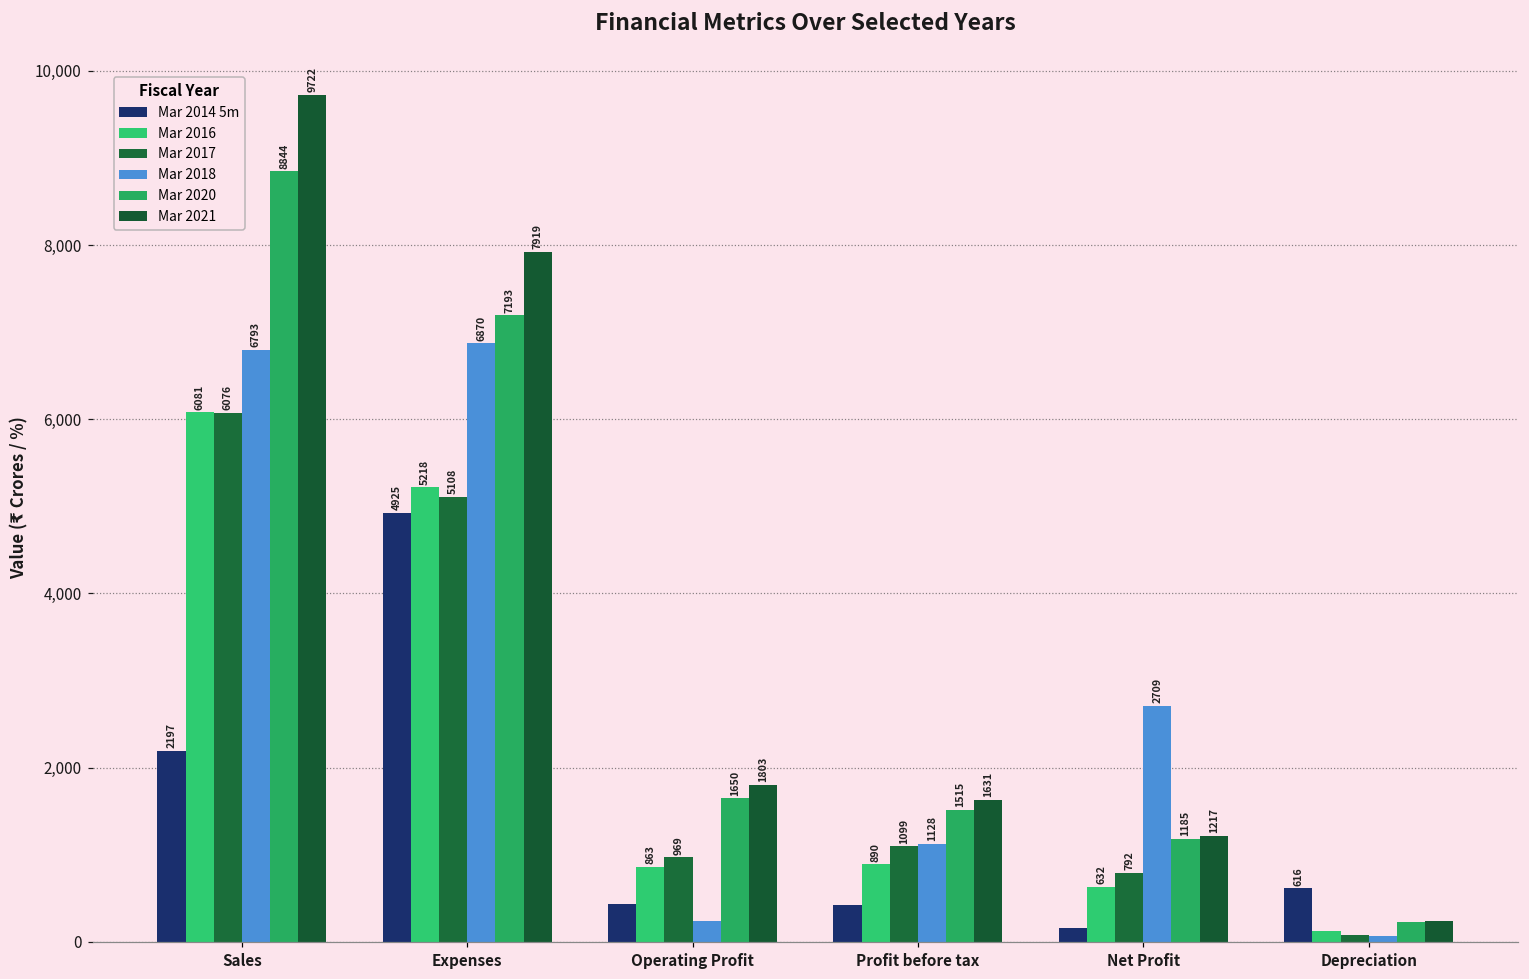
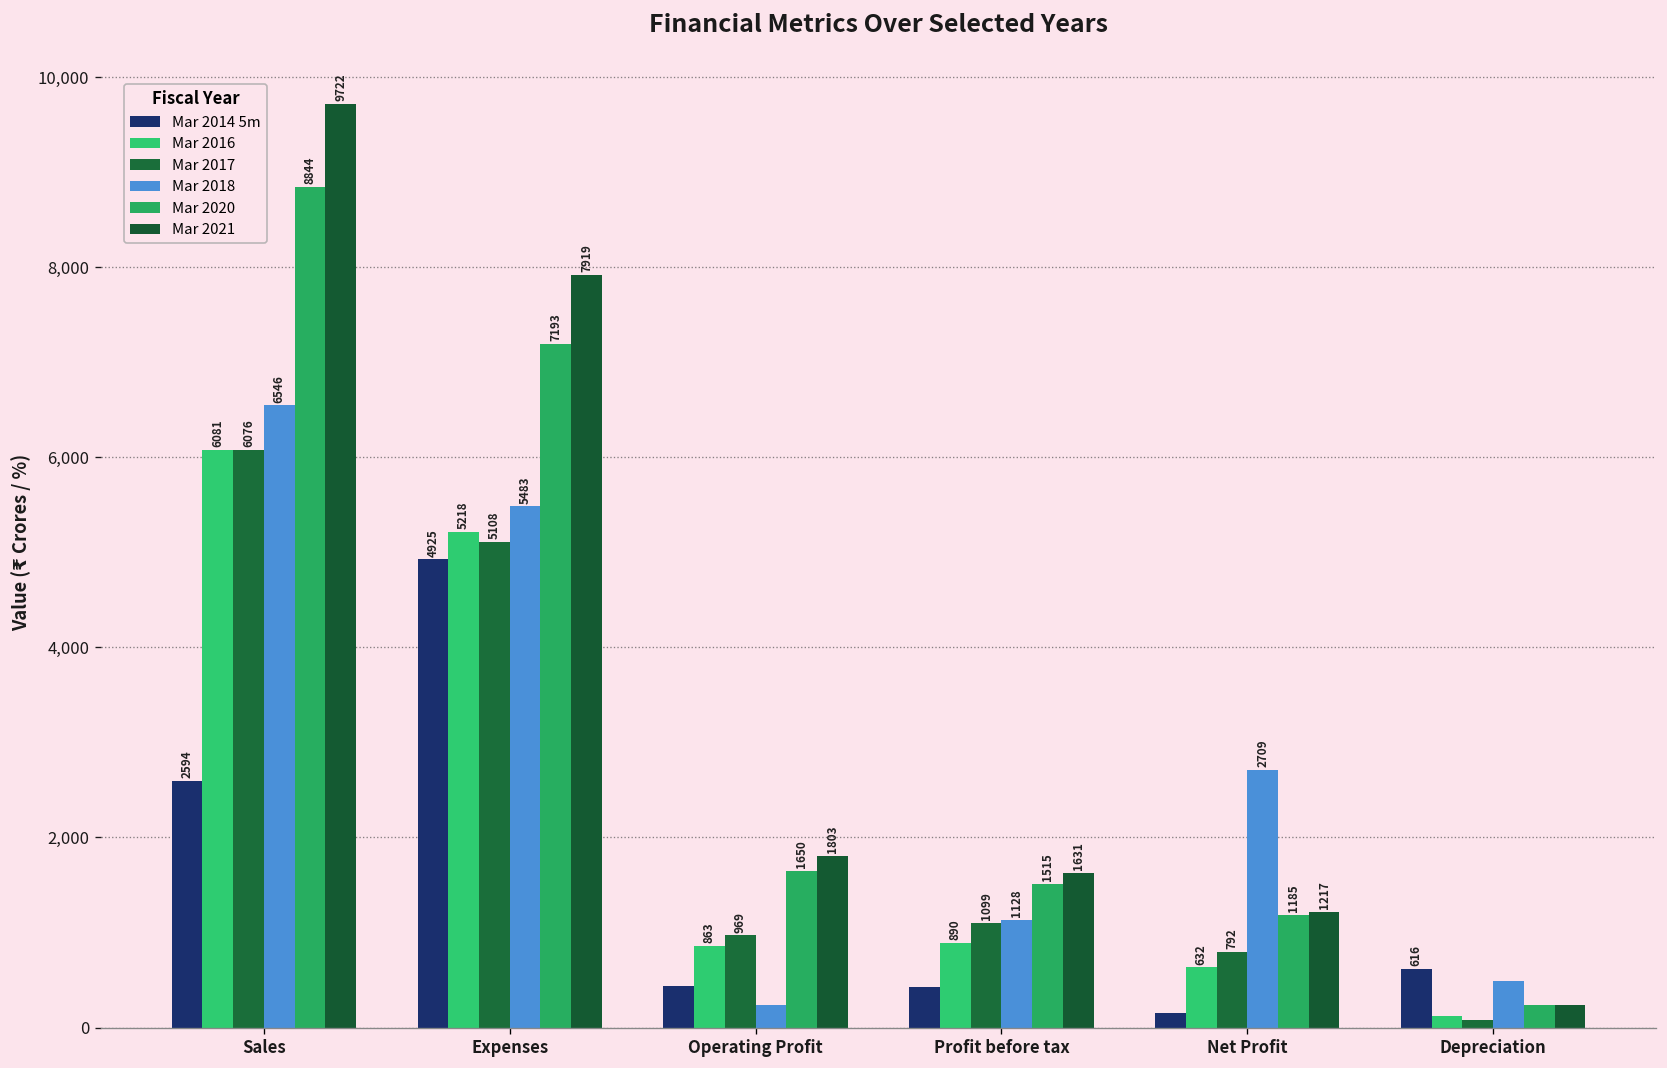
  {
    "Mar 2014 5m": {
-     "Sales": 2197,
+     "Sales": 2594,
      "Expenses": 4925,
      "Depreciation": 616
    },
    "Mar 2018": {
-     "Sales": 6793,
-     "Expenses": 6870,
+     "Sales": 6546,
+     "Expenses": 5483,
      "Profit before tax": 1128,
      "Net Profit": 2709,
-     "Depreciation": 100
+     "Depreciation": 500
    }
  }
